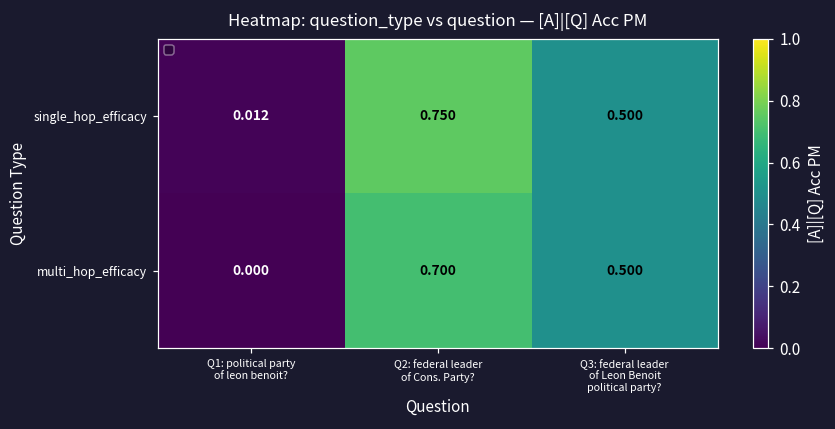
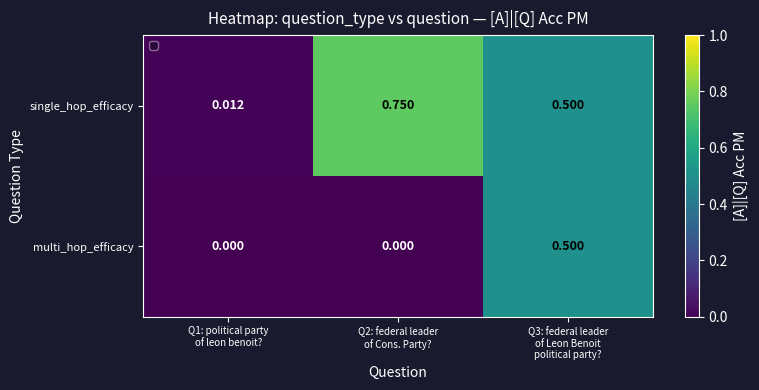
  {
    "single_hop_efficacy": {
      "Q1: political party of leon benoit?": 0.012,
      "Q2: federal leader of Cons. Party?": 0.750,
      "Q3: federal leader of Leon Benoit political party?": 0.500
    },
    "multi_hop_efficacy": {
      "Q1: political party of leon benoit?": 0.000,
-     "Q2: federal leader of Cons. Party?": 0.700,
+     "Q2: federal leader of Cons. Party?": 0.000,
      "Q3: federal leader of Leon Benoit political party?": 0.500
    }
  }
